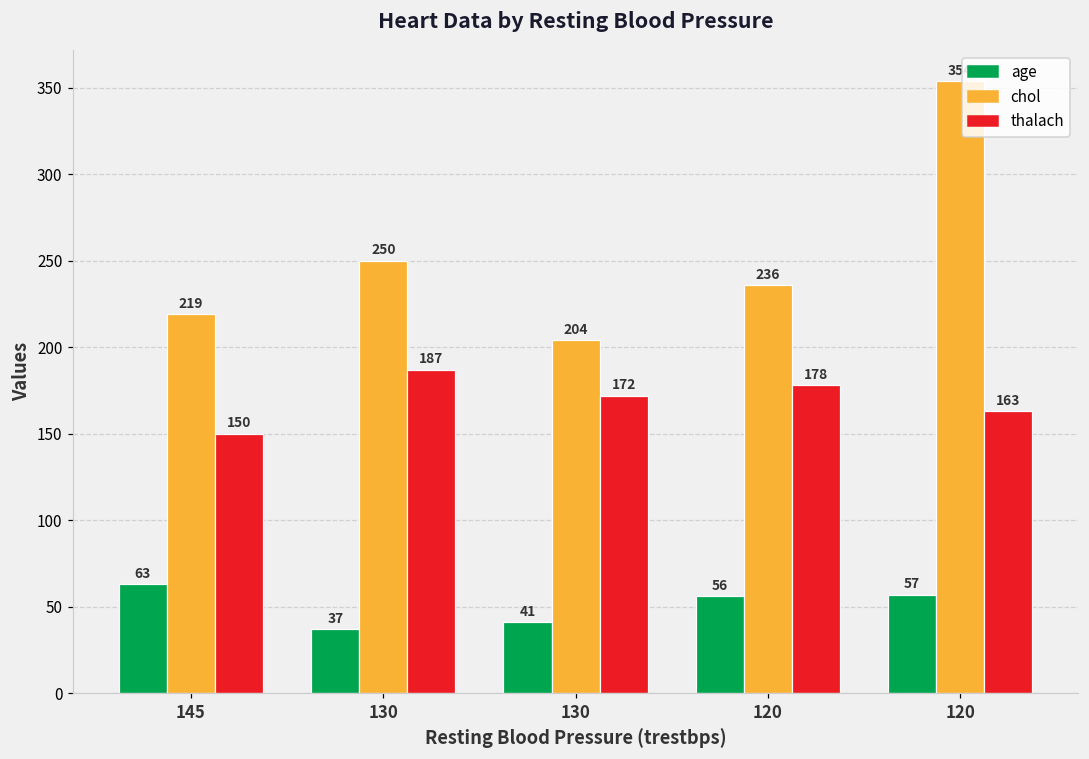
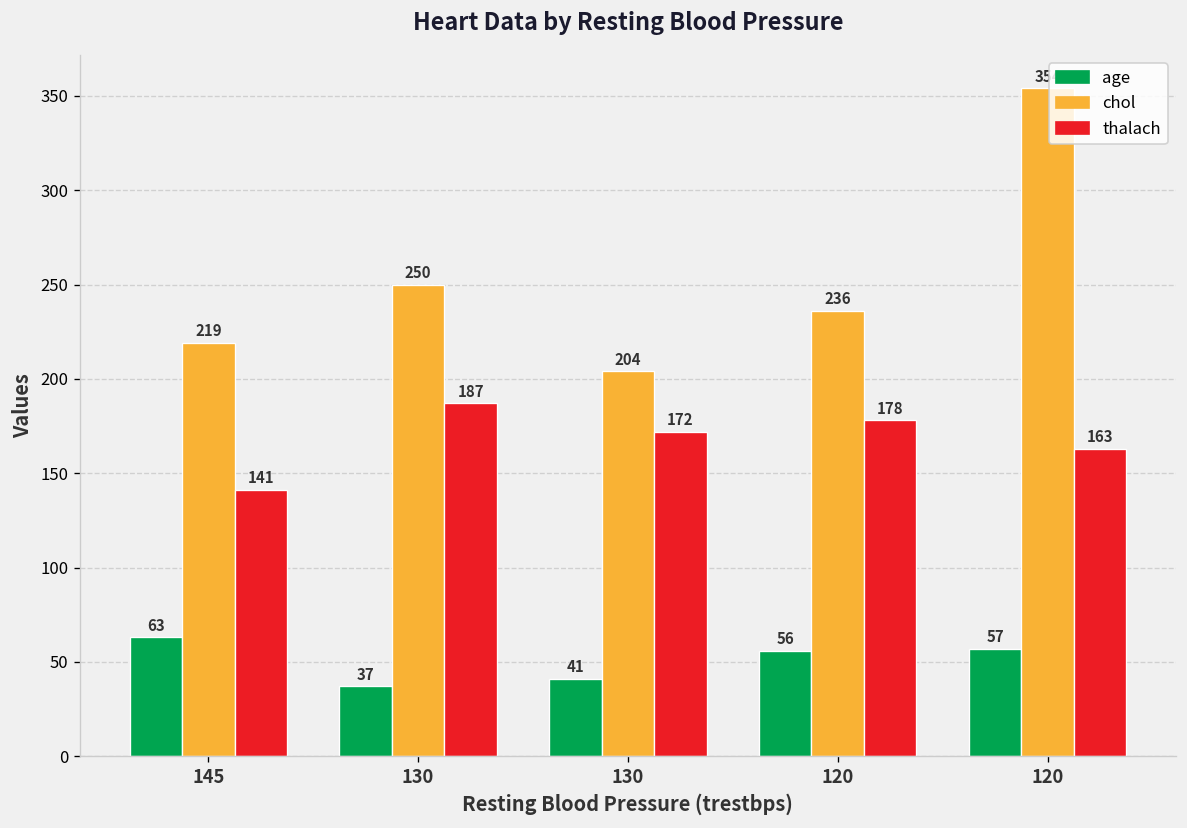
  {
    "age": {
      "145": 63
    },
    "chol": {
      "145": 219
    },
    "thalach": {
-     "145": 150
+     "145": 141
    }
  }
